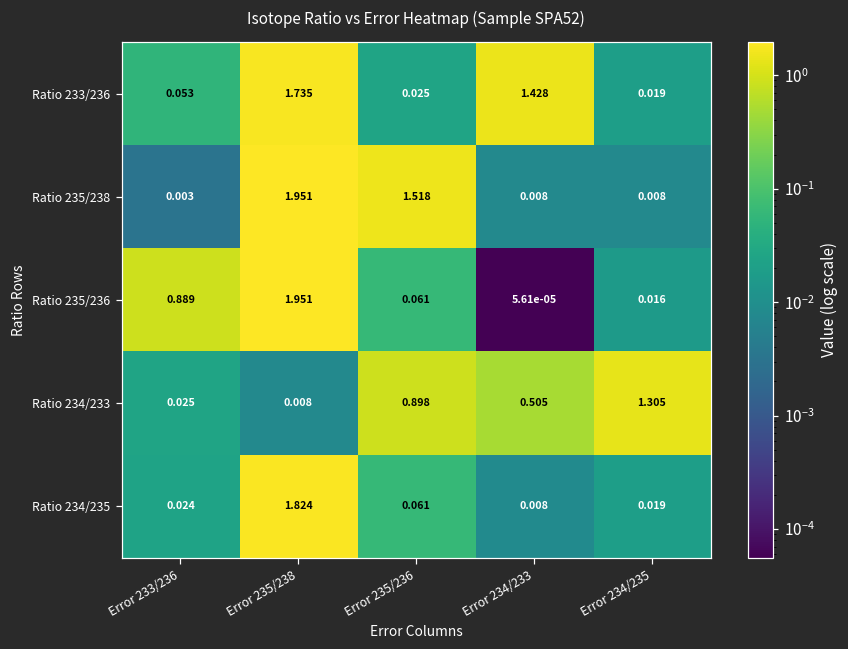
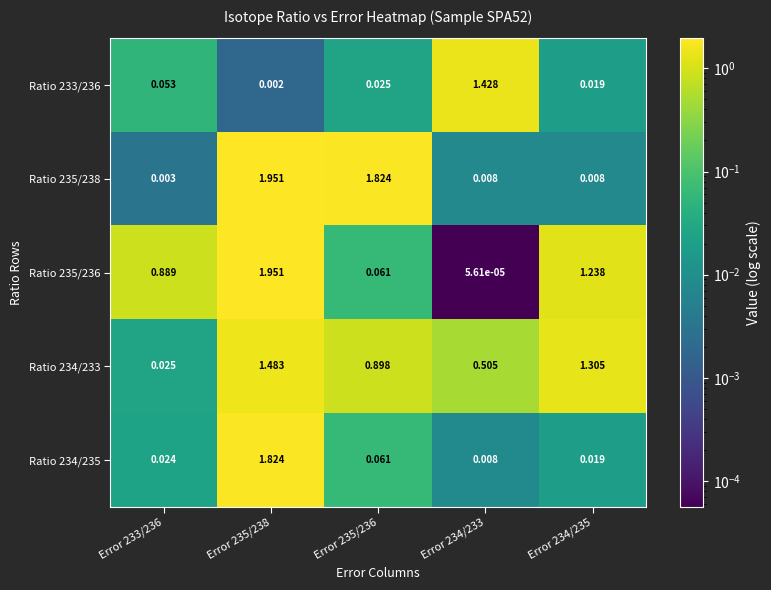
  {
    "Ratio 233/236": {
      "Error 233/236": "0.053",
-     "Error 235/238": "1.735",
+     "Error 235/238": "0.002",
      "Error 235/236": "0.025",
      "Error 234/233": "1.428",
      "Error 234/235": "0.019"
    },
    "Ratio 235/238": {
      "Error 233/236": "0.003",
      "Error 235/238": "1.951",
-     "Error 235/236": "1.518",
+     "Error 235/236": "1.824",
      "Error 234/233": "0.008",
      "Error 234/235": "0.008"
    },
    "Ratio 235/236": {
      "Error 233/236": "0.889",
      "Error 235/238": "1.951",
      "Error 235/236": "0.061",
      "Error 234/233": "5.61e-05",
-     "Error 234/235": "0.016"
+     "Error 234/235": "1.238"
    },
    "Ratio 234/233": {
      "Error 233/236": "0.025",
-     "Error 235/238": "0.008",
+     "Error 235/238": "1.483",
      "Error 235/236": "0.898",
      "Error 234/233": "0.505",
      "Error 234/235": "1.305"
    },
    "Ratio 234/235": {
      "Error 233/236": "0.024",
      "Error 235/238": "1.824",
      "Error 235/236": "0.061",
      "Error 234/233": "0.008",
      "Error 234/235": "0.019"
    }
  }
